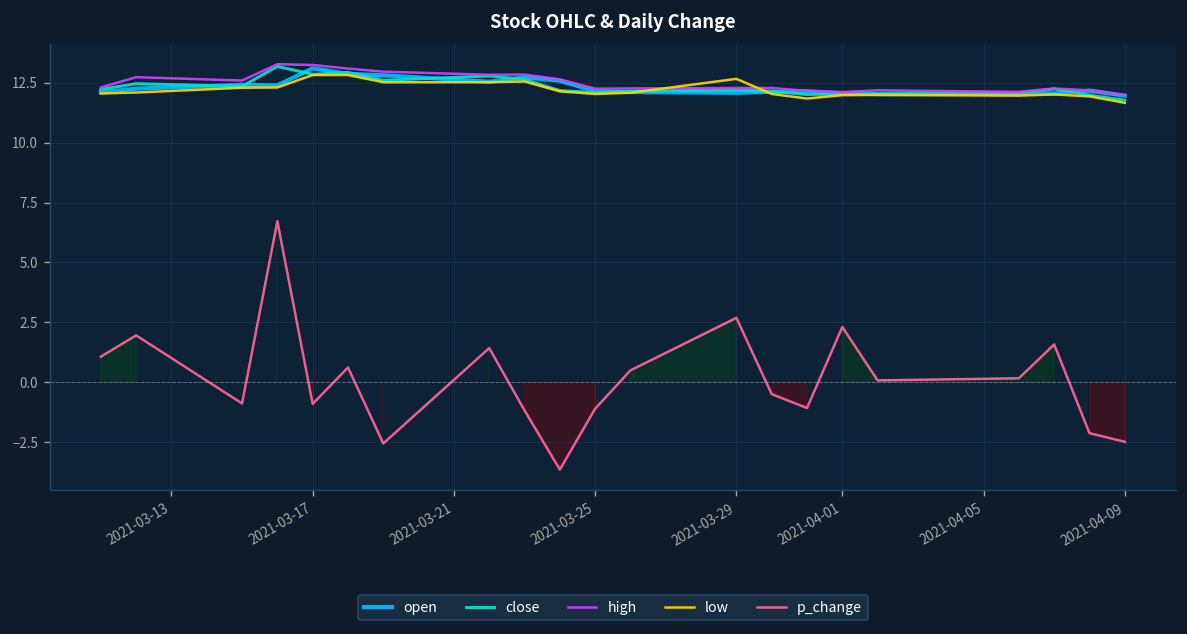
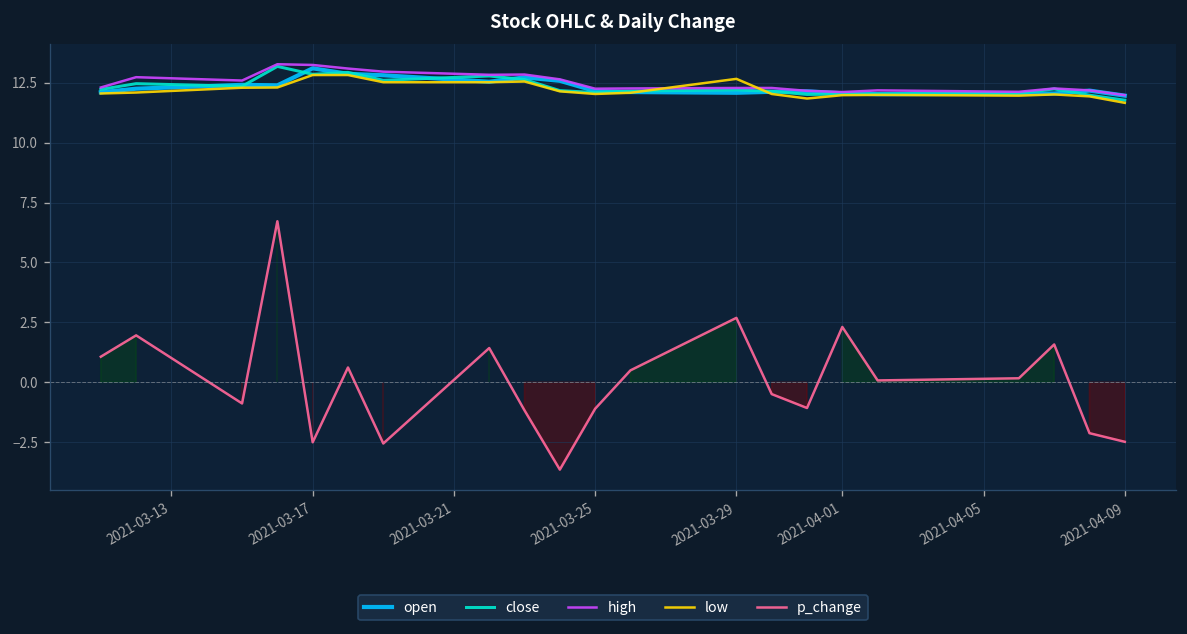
  {
    "open": {
      "2021-03-17": 13.1
    },
    "high": {
      "2021-03-17": 13.2
    },
    "low": {
      "2021-03-29": 12.7
    },
    "p_change": {
-     "2021-03-17": -0.9,
+     "2021-03-17": -2.5,
      "2021-03-25": -1.1,
      "2021-03-29": 2.7,
      "2021-04-01": 2.3,
      "2021-04-09": -2.5
    }
  }
